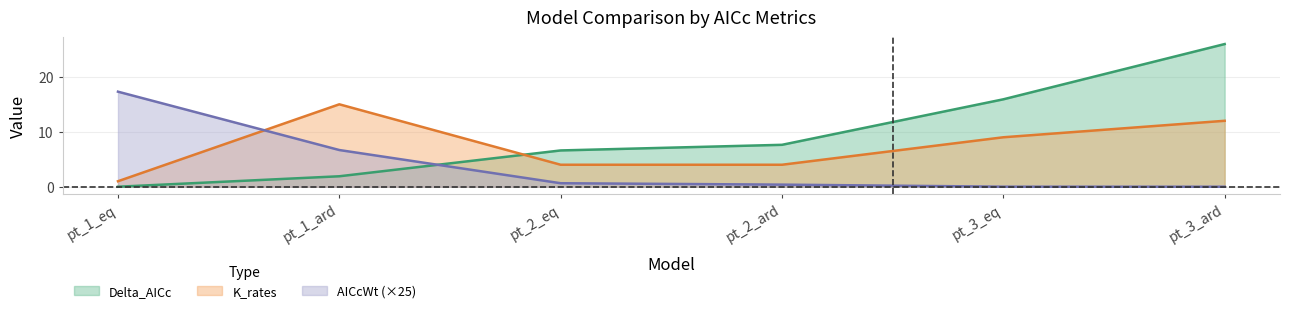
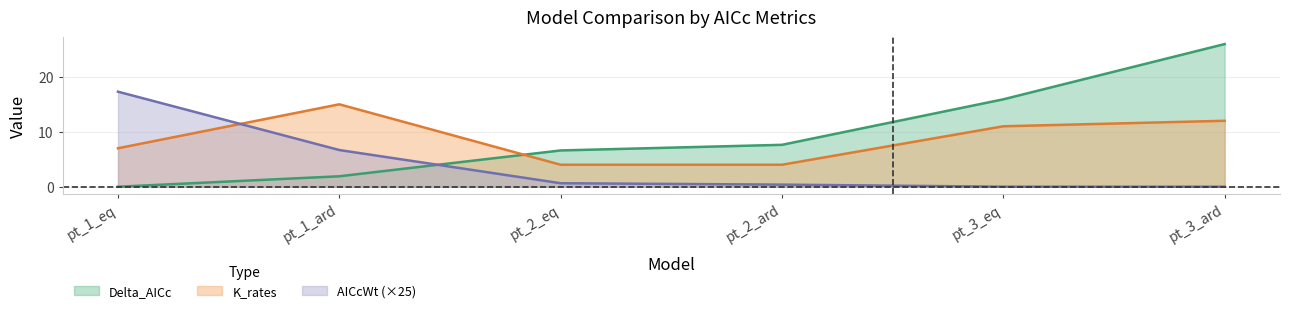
  {
    "K_rates": {
-     "pt_1_eq": 1,
+     "pt_1_eq": 7,
      "pt_1_ard": 15,
      "pt_2_eq": 4,
      "pt_2_ard": 4,
-     "pt_3_eq": 9,
+     "pt_3_eq": 11,
      "pt_3_ard": 12
    }
  }
